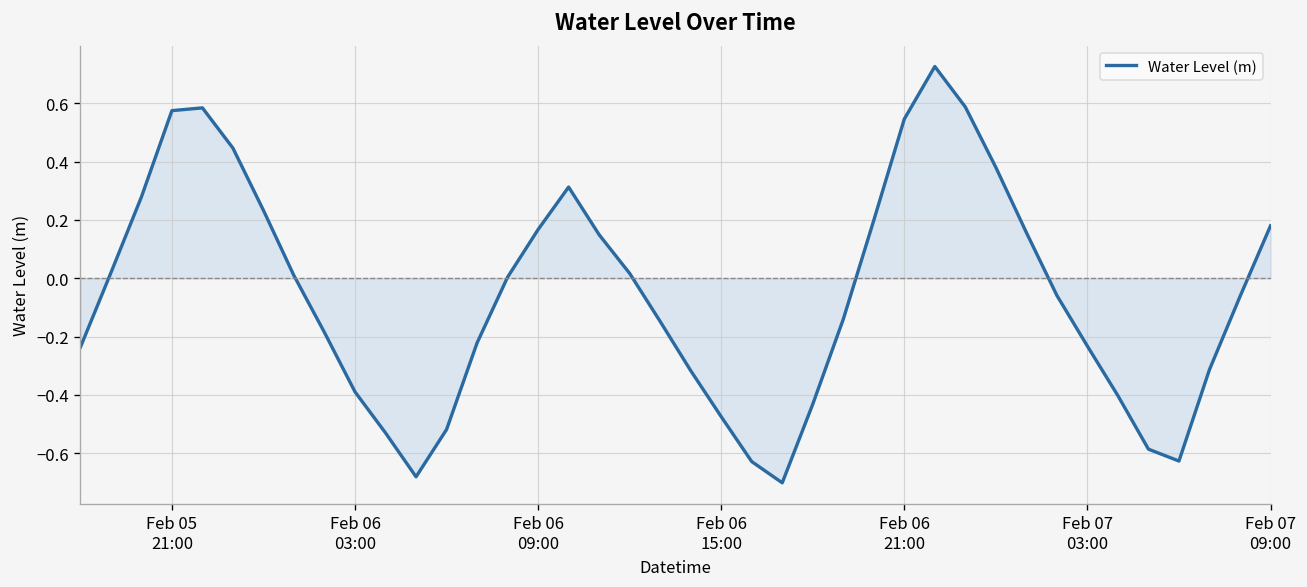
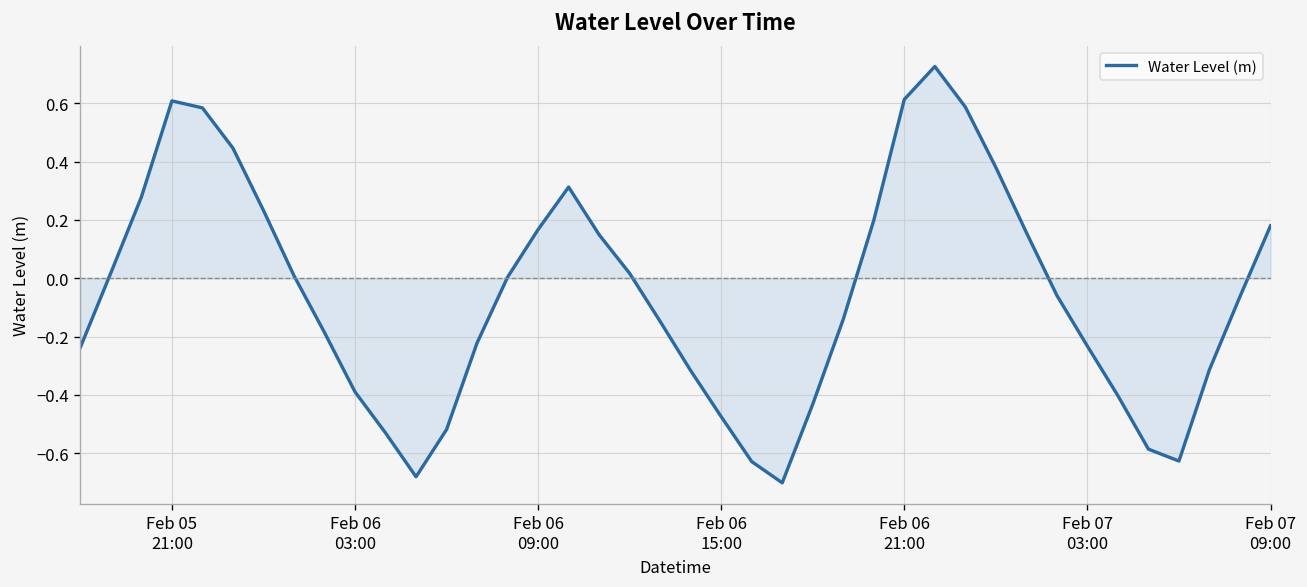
  {
    "Water Level (m)": {
-     "Feb 05 21:00": 0.57,
+     "Feb 05 21:00": 0.61,
      "Feb 06 03:00": -0.39,
      "Feb 06 15:00": -0.47,
-     "Feb 06 21:00": 0.55,
+     "Feb 06 21:00": 0.61,
      "Feb 07 03:00": -0.23
    }
  }
